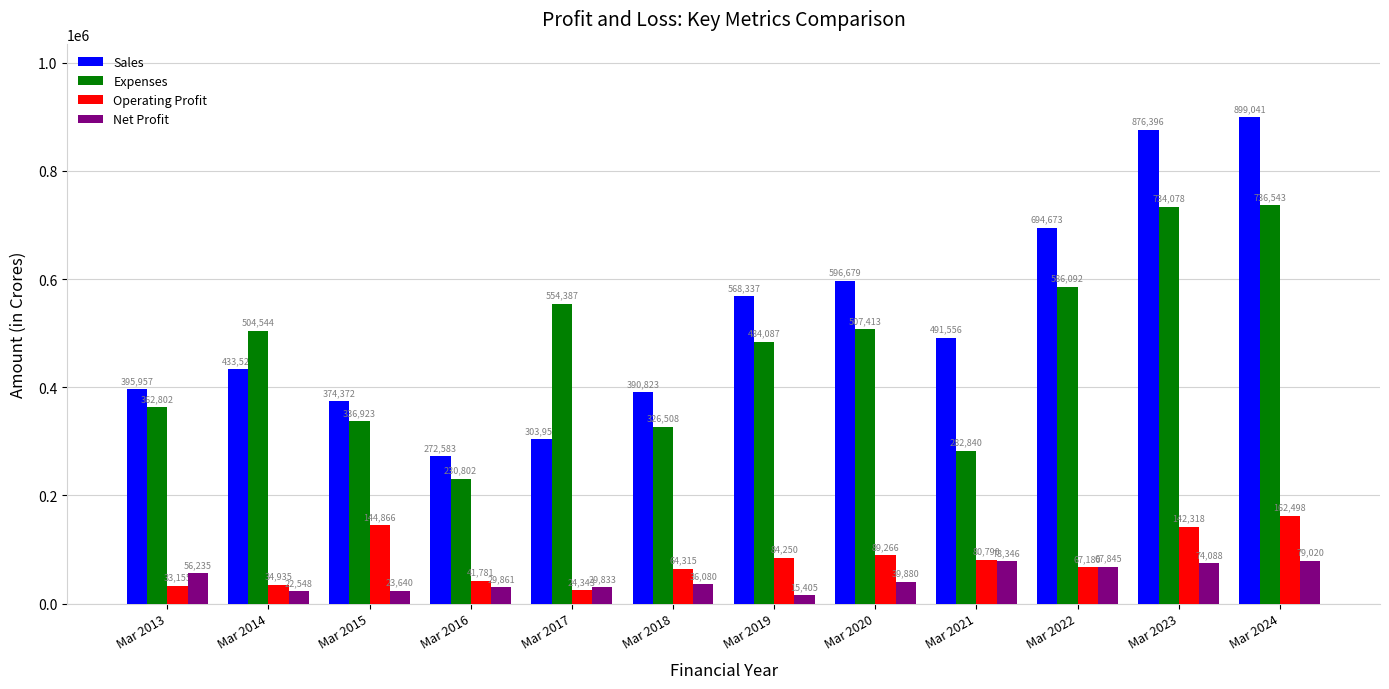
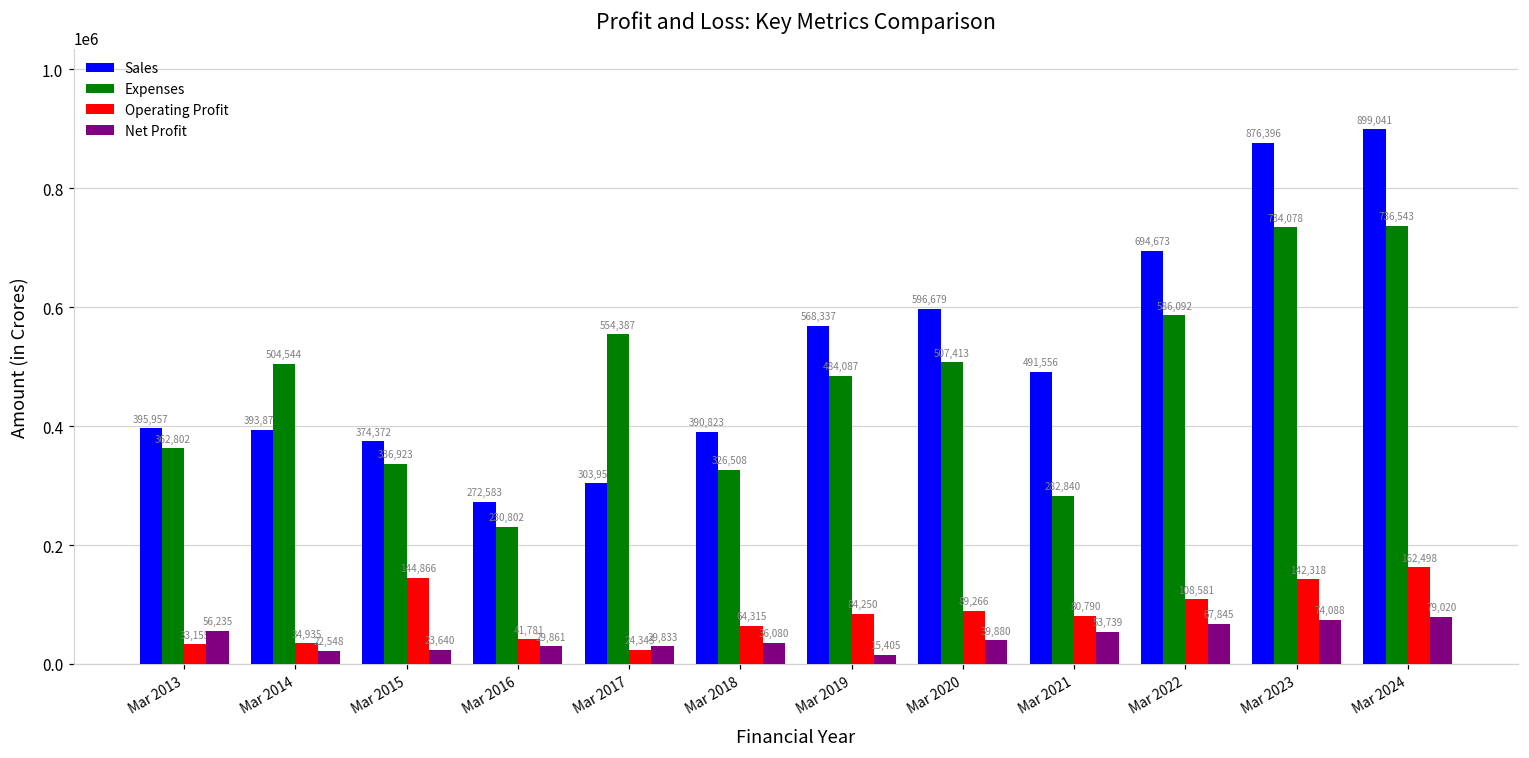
  {
    "Sales": {
      "Mar 2013": "395,957",
-     "Mar 2014": "433,521",
+     "Mar 2014": "393,873",
      "Mar 2015": "374,372",
      "Mar 2016": "272,583",
      "Mar 2017": "303,954",
      "Mar 2018": "390,823",
      "Mar 2019": "568,337",
      "Mar 2020": "596,679",
      "Mar 2021": "491,556",
      "Mar 2022": "694,673",
      "Mar 2023": "876,396",
      "Mar 2024": "899,041"
    },
    "Expenses": {
      "Mar 2013": "362,802",
      "Mar 2014": "504,544",
      "Mar 2015": "336,923",
      "Mar 2016": "230,802",
      "Mar 2017": "554,387",
      "Mar 2018": "326,508",
      "Mar 2019": "484,087",
      "Mar 2020": "507,413",
      "Mar 2021": "282,840",
      "Mar 2022": "586,092",
      "Mar 2023": "734,078",
      "Mar 2024": "736,543"
    },
    "Operating Profit": {
      "Mar 2013": "33,155",
      "Mar 2014": "34,935",
      "Mar 2015": "144,866",
      "Mar 2016": "41,781",
      "Mar 2018": "64,315",
      "Mar 2019": "84,250",
      "Mar 2020": "89,266",
-     "Mar 2022": "67,180",
+     "Mar 2022": "108,581",
      "Mar 2023": "142,318",
      "Mar 2024": "162,498"
    },
    "Net Profit": {
      "Mar 2013": "56,235",
      "Mar 2014": "22,548",
      "Mar 2015": "23,640",
      "Mar 2016": "29,861",
      "Mar 2018": "36,080",
      "Mar 2019": "15,405",
      "Mar 2020": "39,880",
-     "Mar 2021": "78,346",
+     "Mar 2021": "53,739",
      "Mar 2023": "74,088",
      "Mar 2024": "79,020"
    }
  }
